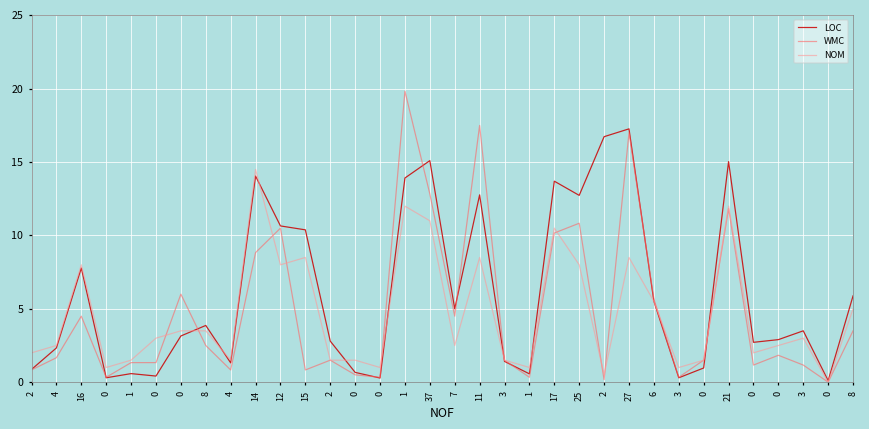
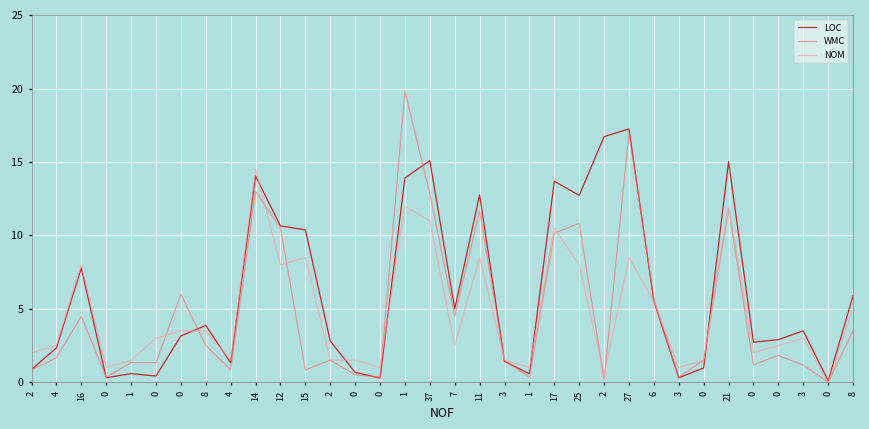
  {
    "LOC": {
      "16": 7.8,
      "14": 14.1,
      "15": 10.4,
      "37": 15.1,
      "7": 5.0,
      "11": 12.8,
      "17": 13.7,
      "25": 12.7,
      "27": 17.3,
      "21": 15.0
    },
    "WMC": {
      "16": 4.5,
-     "14": 8.8,
+     "14": 13.0,
      "15": 0.8,
      "37": 12.8,
      "7": 4.5,
-     "11": 17.5,
+     "11": 11.7,
      "17": 10.2,
      "25": 10.8,
      "27": 17.0
    },
    "NOM": {
      "16": 8.0,
      "14": 14.5,
      "12": 8.0,
      "15": 8.5,
      "37": 11.0,
      "7": 2.5,
      "11": 8.5,
      "17": 10.5,
      "25": 8.0,
      "27": 8.5
    }
  }
